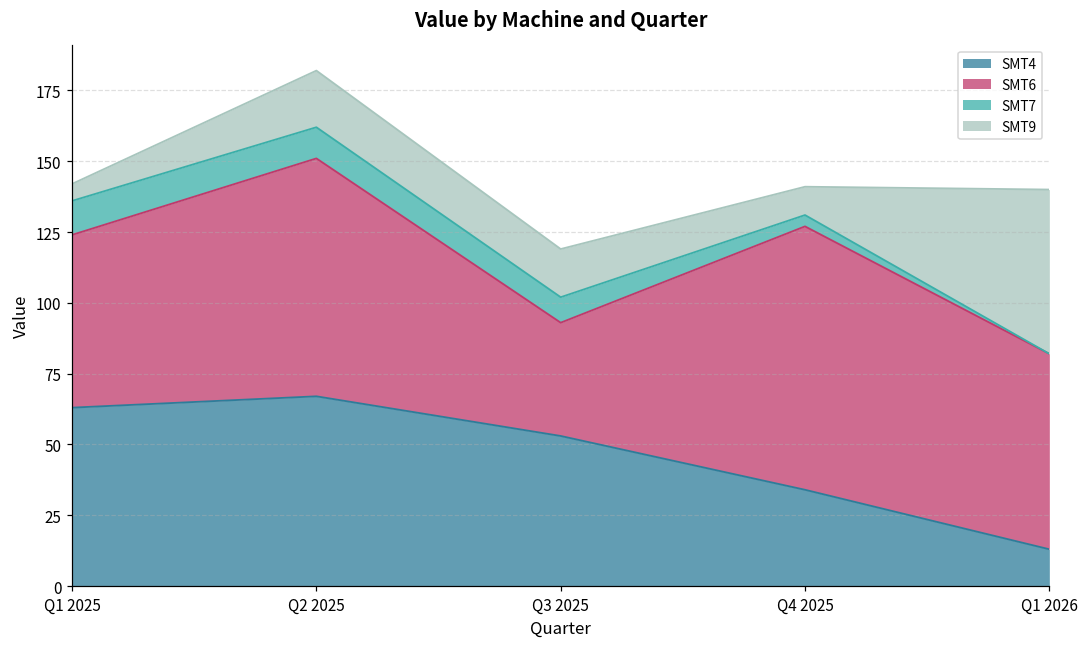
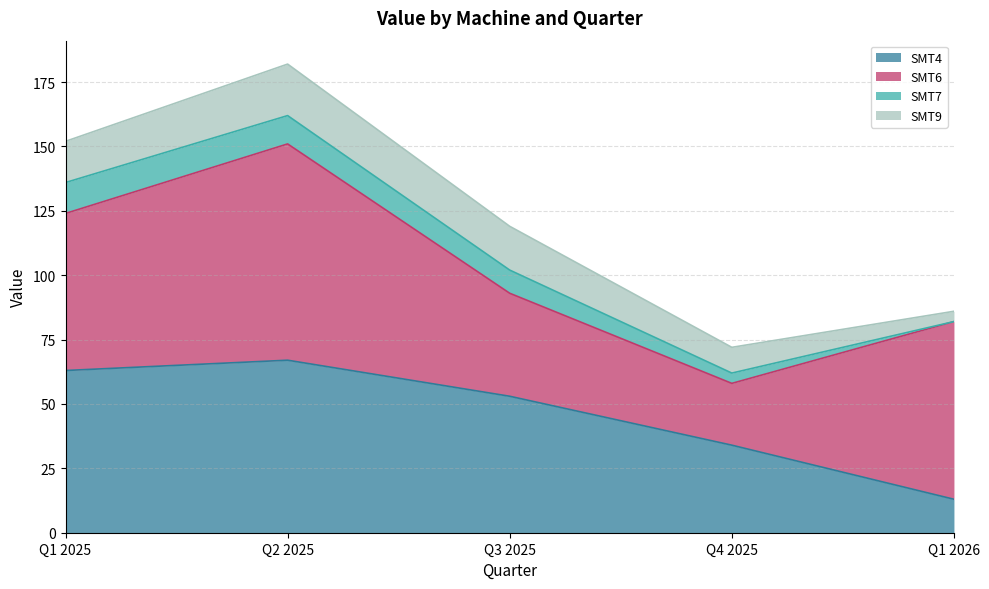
  {
    "SMT6": {
      "Q1 2025": 61,
      "Q2 2025": 84,
      "Q3 2025": 40,
-     "Q4 2025": 93
+     "Q4 2025": 24
    },
    "SMT9": {
-     "Q1 2025": 6,
+     "Q1 2025": 16,
      "Q2 2025": 20,
      "Q3 2025": 17,
      "Q4 2025": 10,
-     "Q1 2026": 58
+     "Q1 2026": 4
    }
  }
